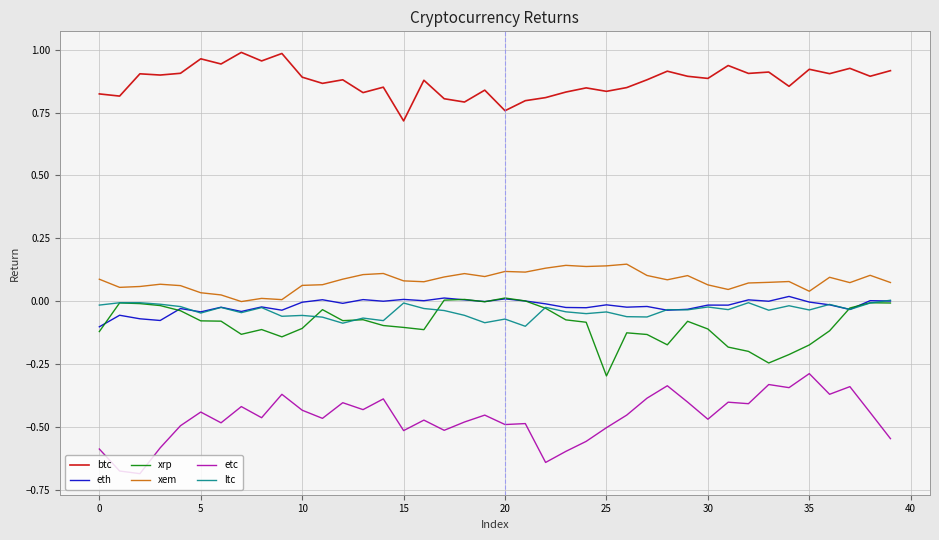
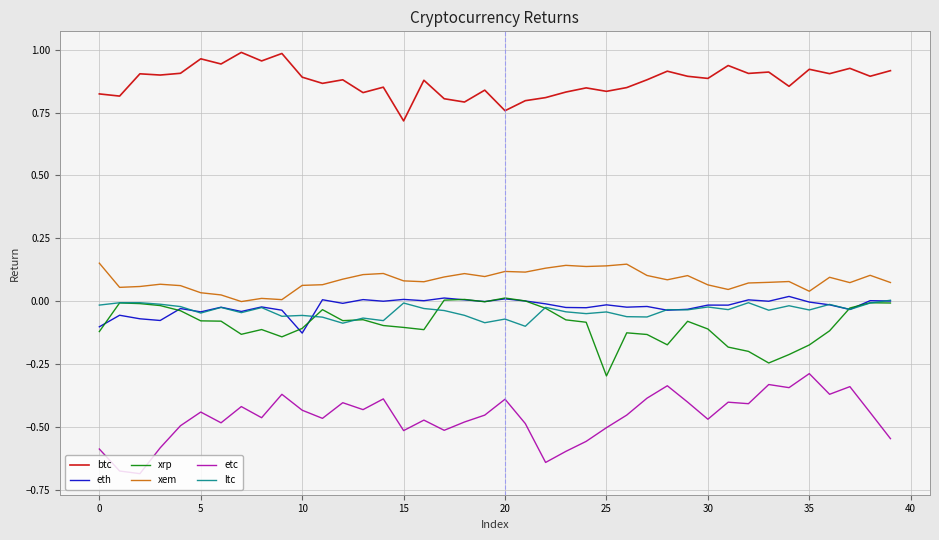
  {
    "btc": {
      "0": 0.82,
      "5": 0.96,
      "10": 0.89,
      "15": 0.72,
      "20": 0.76,
      "25": 0.83,
      "30": 0.89,
      "35": 0.92
    },
    "eth": {
      "0": -0.10,
-     "10": 0.00,
+     "10": -0.13,
      "15": 0.01,
      "25": -0.01,
      "35": 0.00
    },
    "xrp": {
      "0": -0.12,
      "5": -0.08,
      "10": -0.11,
      "15": -0.10,
      "25": -0.30,
      "30": -0.11,
      "35": -0.17
    },
    "xem": {
-     "0": 0.09,
+     "0": 0.15,
      "5": 0.03,
      "10": 0.06,
      "15": 0.08,
      "20": 0.12,
      "25": 0.14,
      "30": 0.07,
      "35": 0.04
    },
    "etc": {
      "0": -0.59,
      "5": -0.44,
      "10": -0.43,
      "15": -0.51,
-     "20": -0.49,
+     "20": -0.39,
      "25": -0.50,
      "30": -0.47,
      "35": -0.29
    },
    "ltc": {
      "0": -0.02,
      "10": -0.06,
      "15": -0.01,
      "20": -0.07,
      "25": -0.04,
      "35": -0.03
    }
  }
